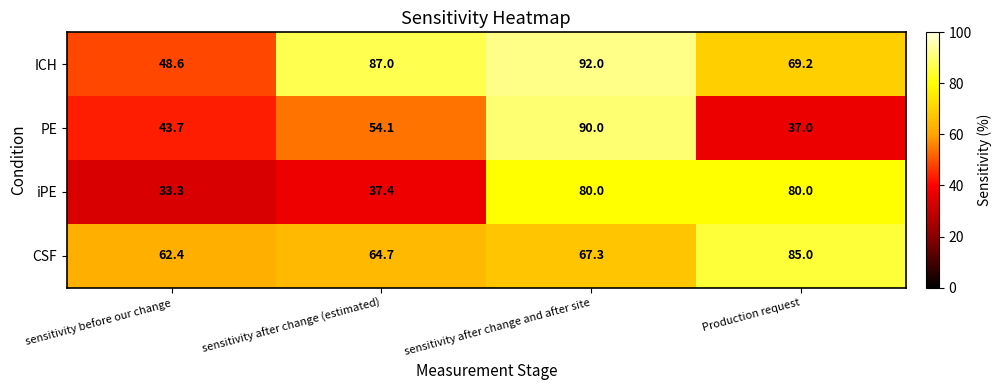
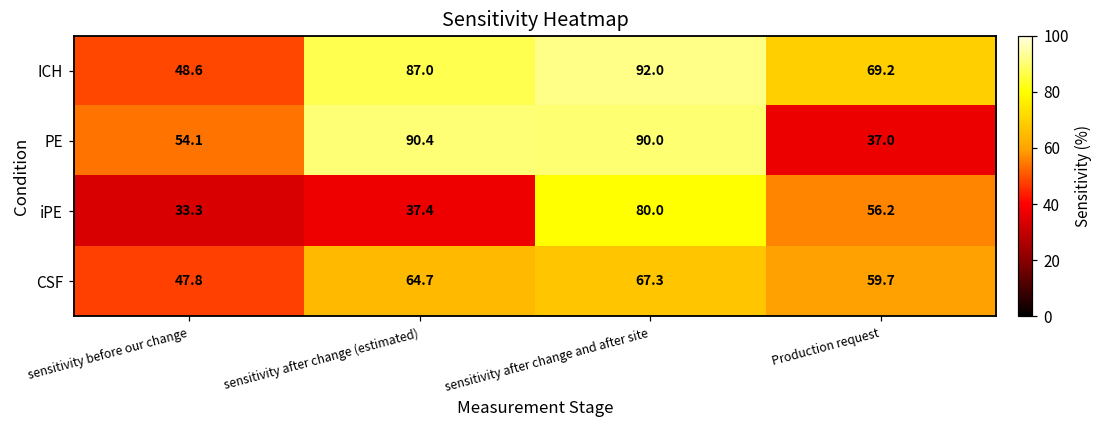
  {
    "ICH": {
      "sensitivity before our change": 48.6,
      "sensitivity after change (estimated)": 87.0,
      "sensitivity after change and after site": 92.0,
      "Production request": 69.2
    },
    "PE": {
-     "sensitivity before our change": 43.7,
-     "sensitivity after change (estimated)": 54.1,
+     "sensitivity before our change": 54.1,
+     "sensitivity after change (estimated)": 90.4,
      "sensitivity after change and after site": 90.0,
      "Production request": 37.0
    },
    "iPE": {
      "sensitivity before our change": 33.3,
      "sensitivity after change (estimated)": 37.4,
      "sensitivity after change and after site": 80.0,
-     "Production request": 80.0
+     "Production request": 56.2
    },
    "CSF": {
-     "sensitivity before our change": 62.4,
+     "sensitivity before our change": 47.8,
      "sensitivity after change (estimated)": 64.7,
      "sensitivity after change and after site": 67.3,
-     "Production request": 85.0
+     "Production request": 59.7
    }
  }
